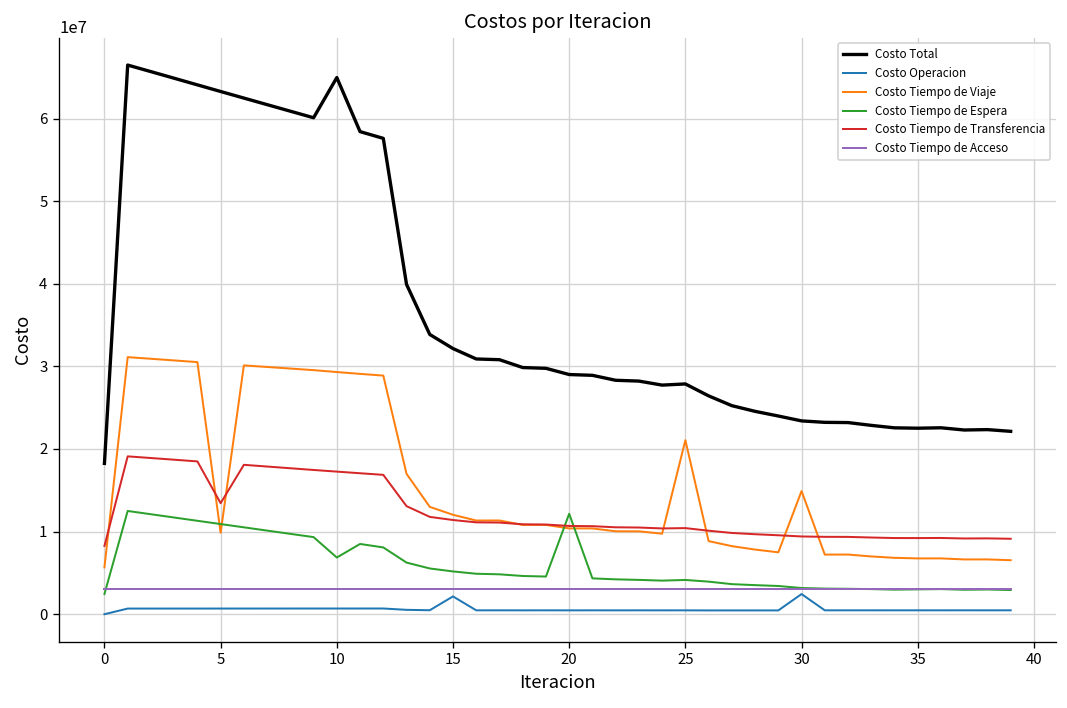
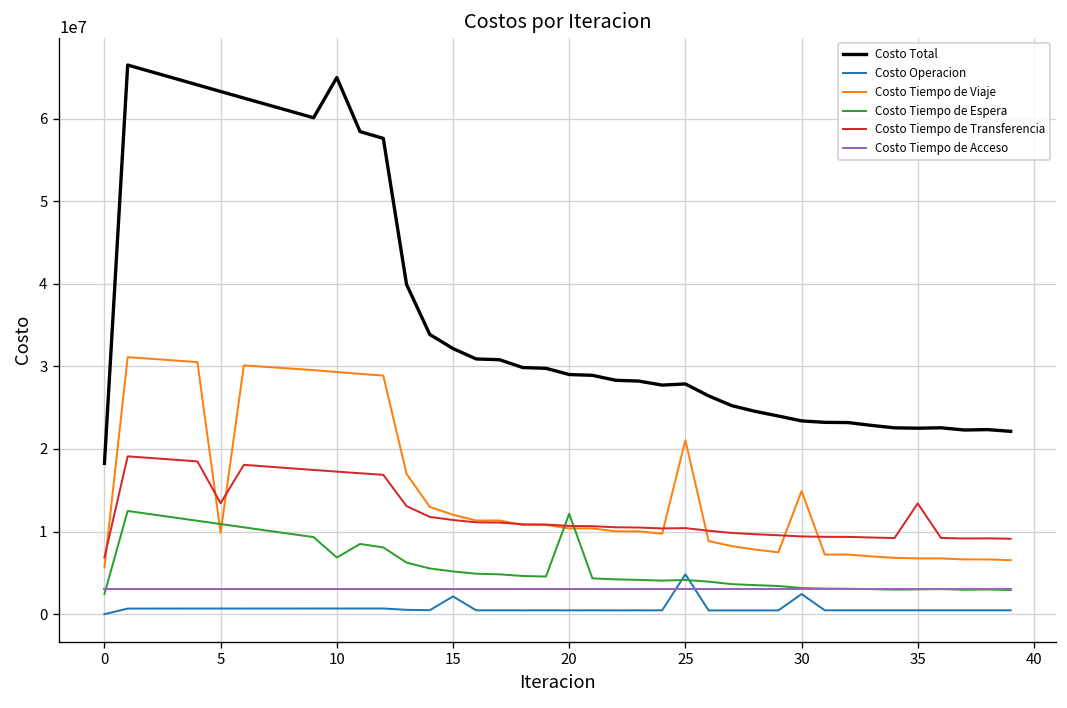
  {
    "Costo Total": {
      "0": 18000000,
      "5": 63000000,
      "10": 65000000,
      "15": 32000000,
      "20": 29000000,
      "25": 28000000,
      "30": 23000000,
      "35": 23000000
    },
    "Costo Operacion": {
      "0": 0,
      "5": 1000000,
      "10": 1000000,
      "15": 2000000,
      "20": 0,
-     "25": 0,
+     "25": 5000000,
      "30": 2000000,
      "35": 0
    },
    "Costo Tiempo de Viaje": {
      "0": 6000000,
      "5": 10000000,
      "10": 29000000,
      "15": 12000000,
      "25": 21000000,
      "30": 15000000,
      "35": 7000000
    },
    "Costo Tiempo de Espera": {
      "0": 2000000,
      "5": 11000000,
      "10": 7000000,
      "15": 5000000,
      "20": 12000000,
      "25": 4000000
    },
    "Costo Tiempo de Transferencia": {
-     "0": 8000000,
+     "0": 7000000,
      "5": 13000000,
      "10": 17000000,
      "15": 11000000,
      "25": 10000000,
      "30": 9000000,
-     "35": 9000000
+     "35": 13000000
    },
    "Costo Tiempo de Acceso": {
      "0": 3000000,
      "5": 3000000,
      "10": 3000000,
      "15": 3000000,
      "20": 3000000,
      "25": 3000000
    }
  }
